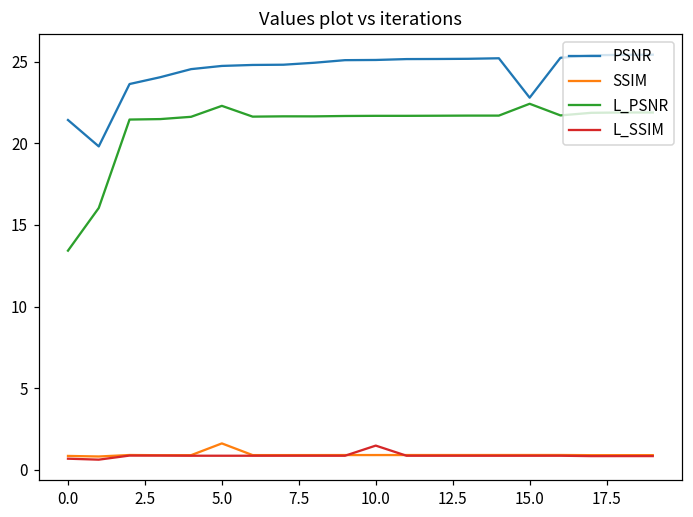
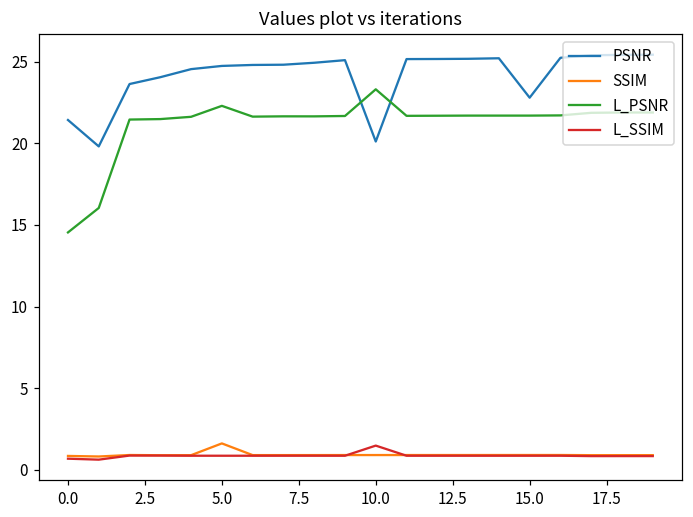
  {
    "PSNR": {
      "0.0": 21.4,
      "5.0": 24.8,
-     "10.0": 25.1,
+     "10.0": 20.1,
      "15.0": 22.8
    },
    "SSIM": {
      "5.0": 1.6,
      "10.0": 0.9
    },
    "L_PSNR": {
-     "0.0": 13.4,
+     "0.0": 14.5,
      "5.0": 22.3,
-     "10.0": 21.7,
-     "15.0": 22.4
+     "10.0": 23.3,
+     "15.0": 21.7
    },
    "L_SSIM": {
      "5.0": 0.9,
      "10.0": 1.5
    }
  }
